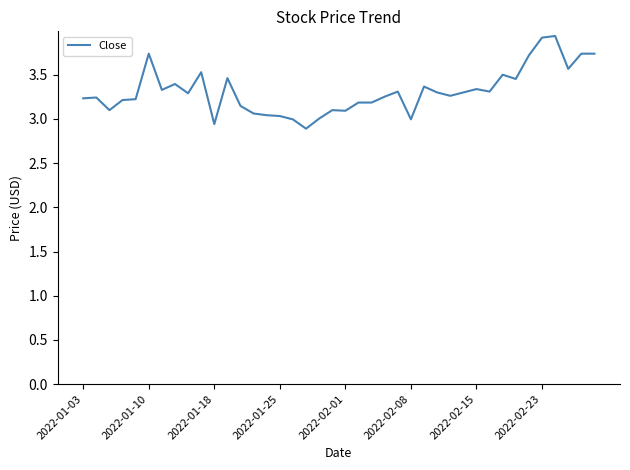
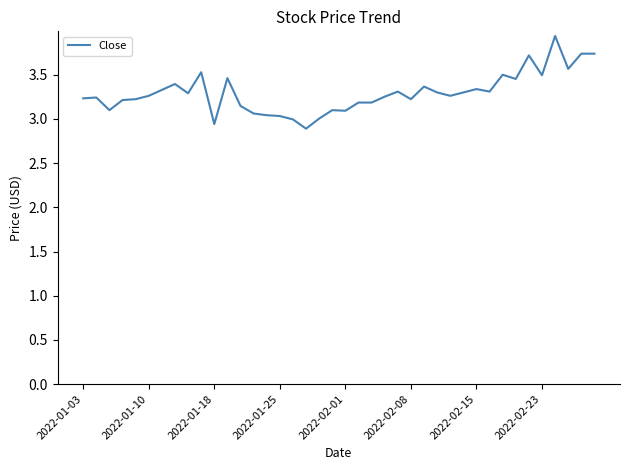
  {
    "2022-01-03": 3.2,
-   "2022-01-10": 3.7,
+   "2022-01-10": 3.3,
    "2022-01-18": 2.9,
    "2022-01-25": 3.0,
    "2022-02-01": 3.1,
-   "2022-02-08": 3.0,
+   "2022-02-08": 3.2,
    "2022-02-15": 3.3,
-   "2022-02-23": 3.9
+   "2022-02-23": 3.5
  }
